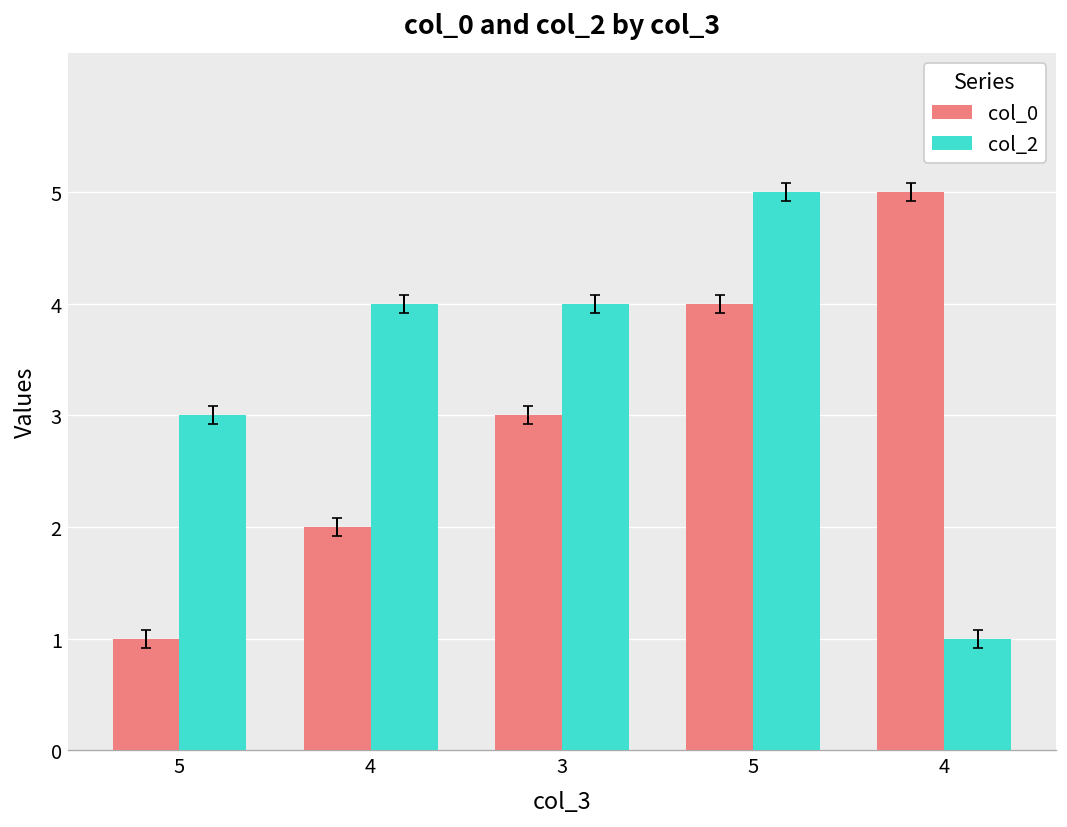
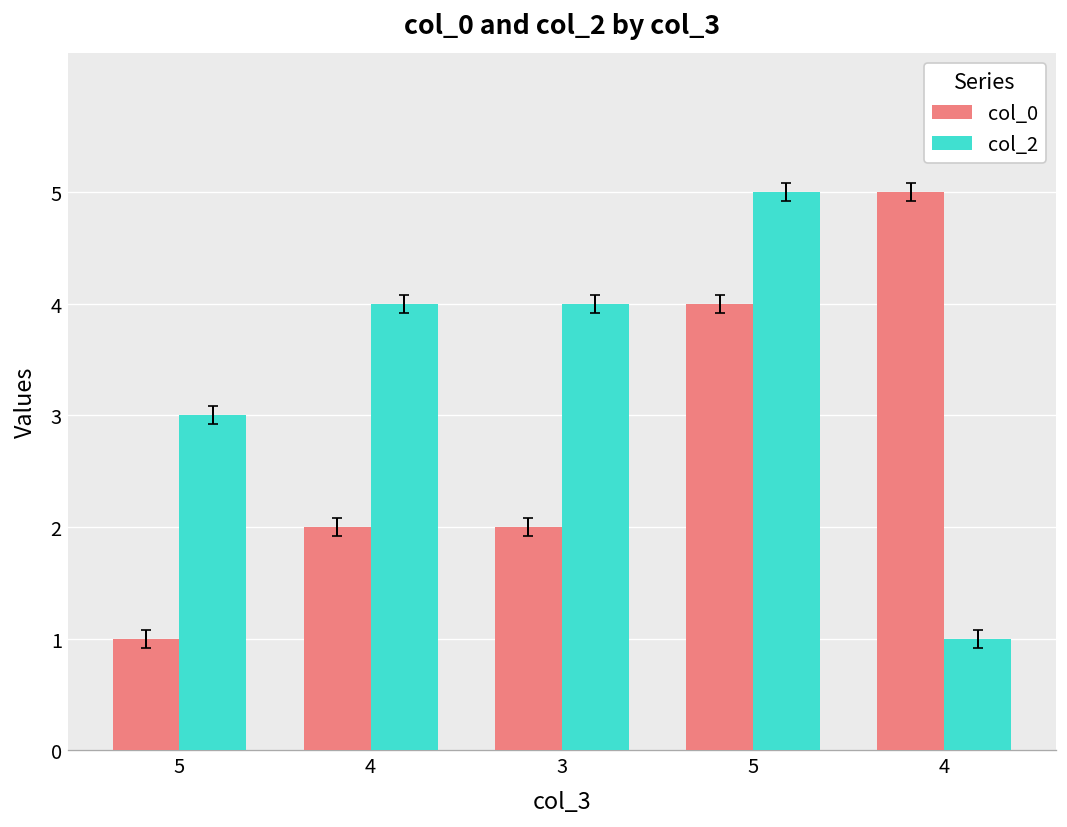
  {
    "col_0": {
-     "3": 3
+     "3": 2
    },
    "col_2": {
      "3": 4
    }
  }
